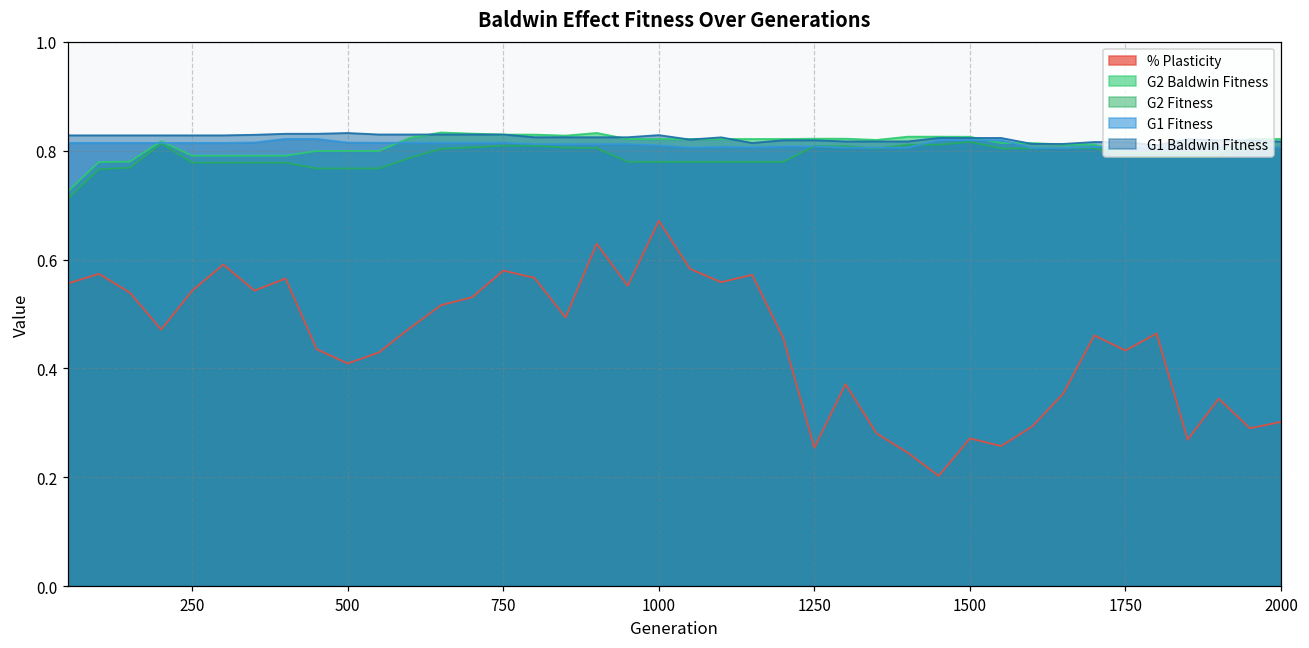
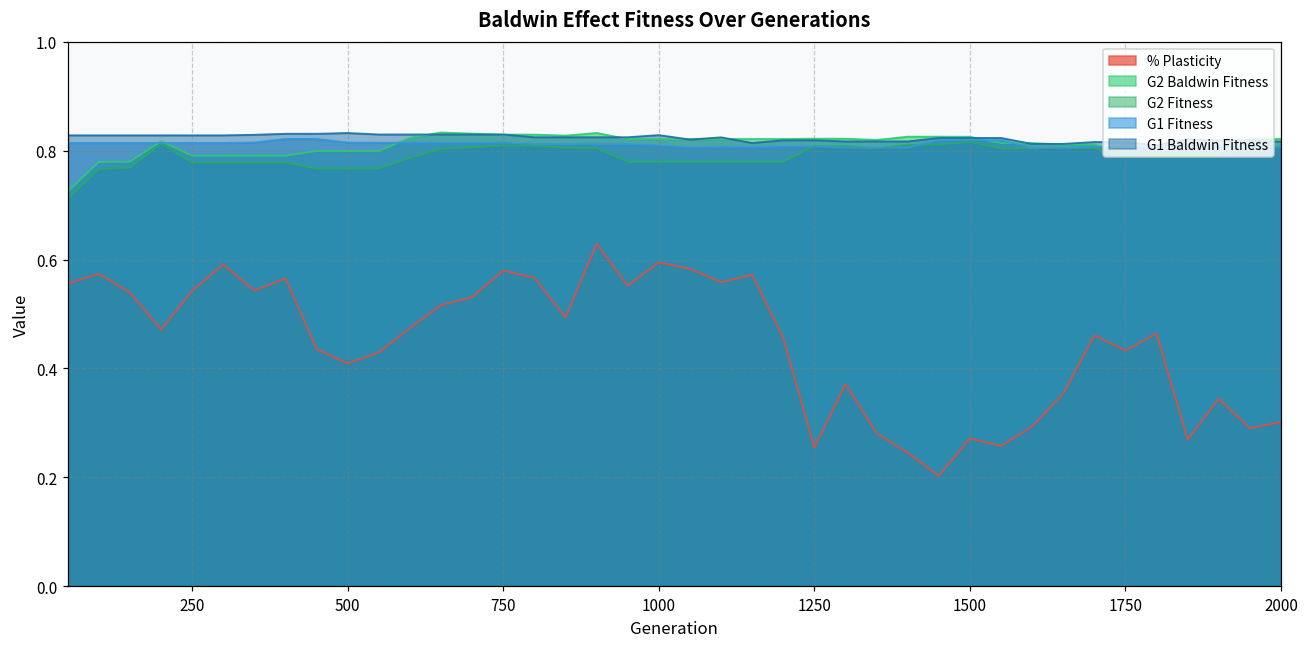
  {
    "% Plasticity": {
      "250": 0.54,
      "500": 0.41,
      "750": 0.58,
-     "1000": 0.67,
+     "1000": 0.59,
      "1250": 0.25,
      "1500": 0.27,
      "1750": 0.43,
      "2000": 0.30
    }
  }
